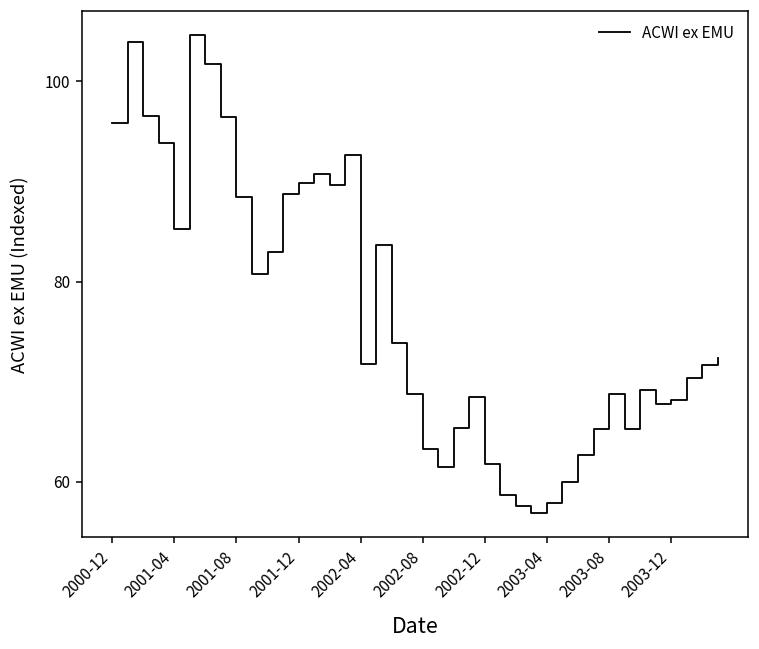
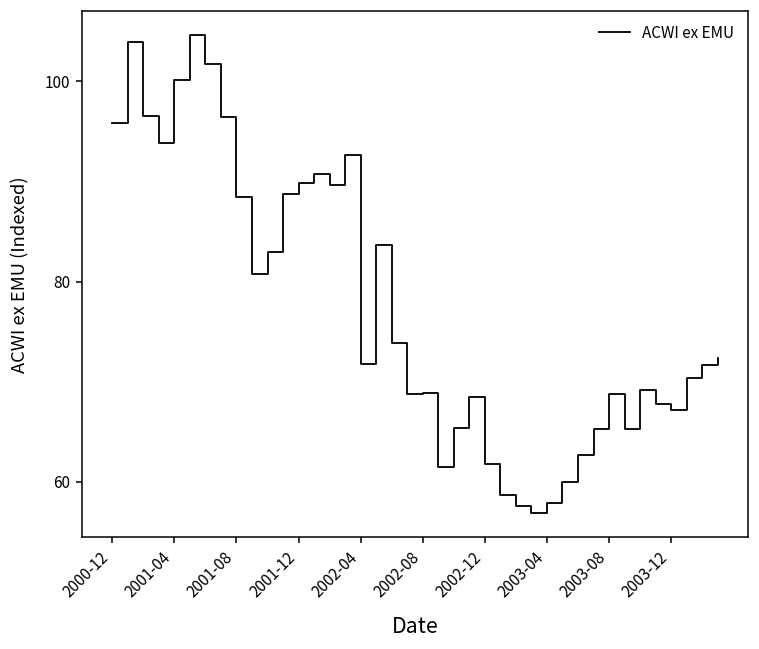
  {
    "2000-12": 96,
-   "2001-04": 85,
+   "2001-04": 100,
    "2001-08": 88,
    "2001-12": 90,
    "2002-04": 72,
-   "2002-08": 63,
+   "2002-08": 69,
    "2002-12": 62,
    "2003-04": 58,
    "2003-08": 69,
-   "2003-12": 68
+   "2003-12": 67
  }
